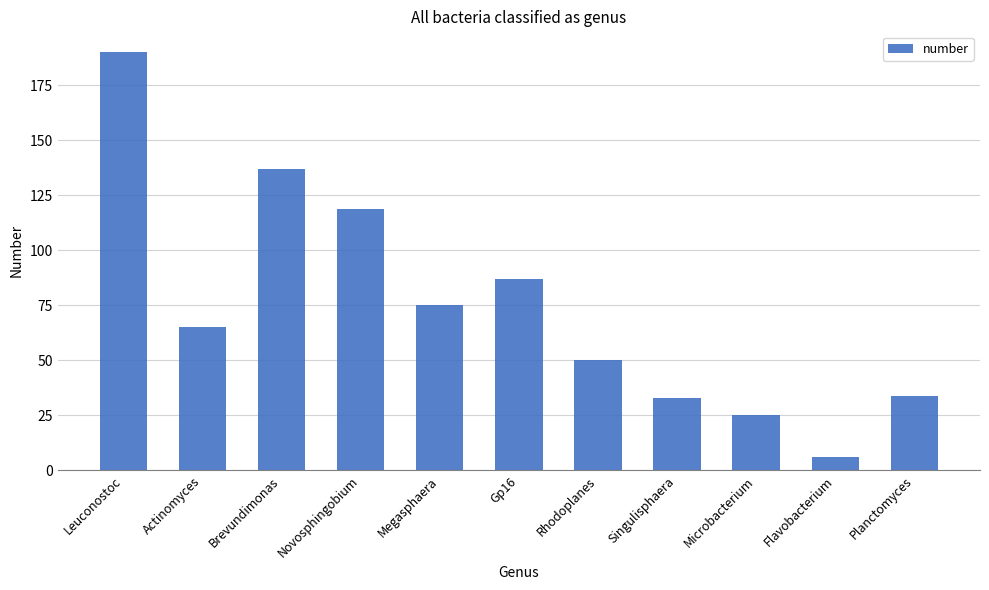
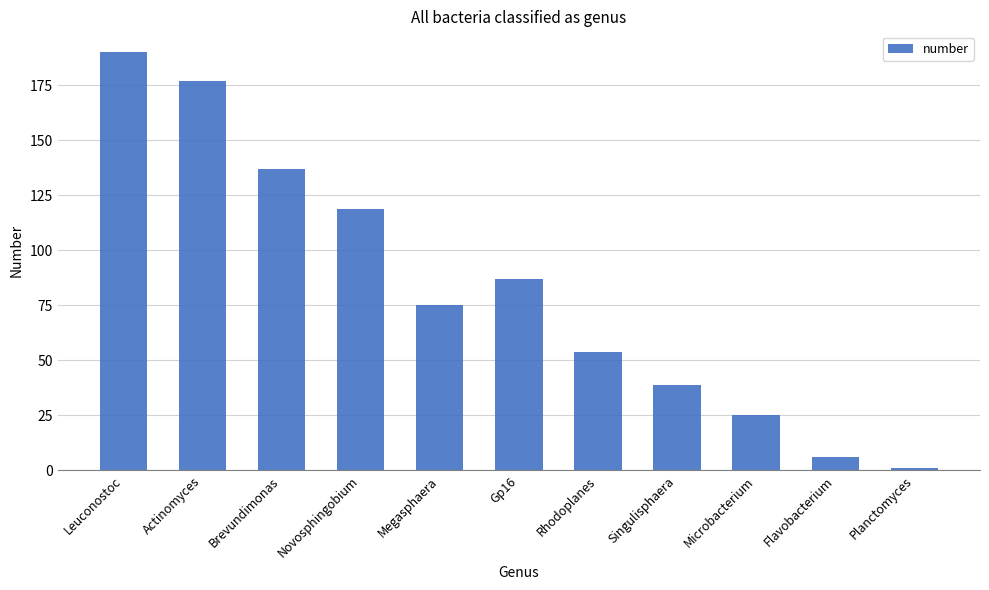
  {
    "Leuconostoc": 190,
-   "Actinomyces": 65,
+   "Actinomyces": 177,
    "Brevundimonas": 137,
    "Novosphingobium": 119,
    "Megasphaera": 75,
    "Gp16": 87,
-   "Rhodoplanes": 50,
-   "Singulisphaera": 33,
+   "Rhodoplanes": 54,
+   "Singulisphaera": 39,
    "Microbacterium": 25,
    "Flavobacterium": 6,
-   "Planctomyces": 34
+   "Planctomyces": 1
  }
